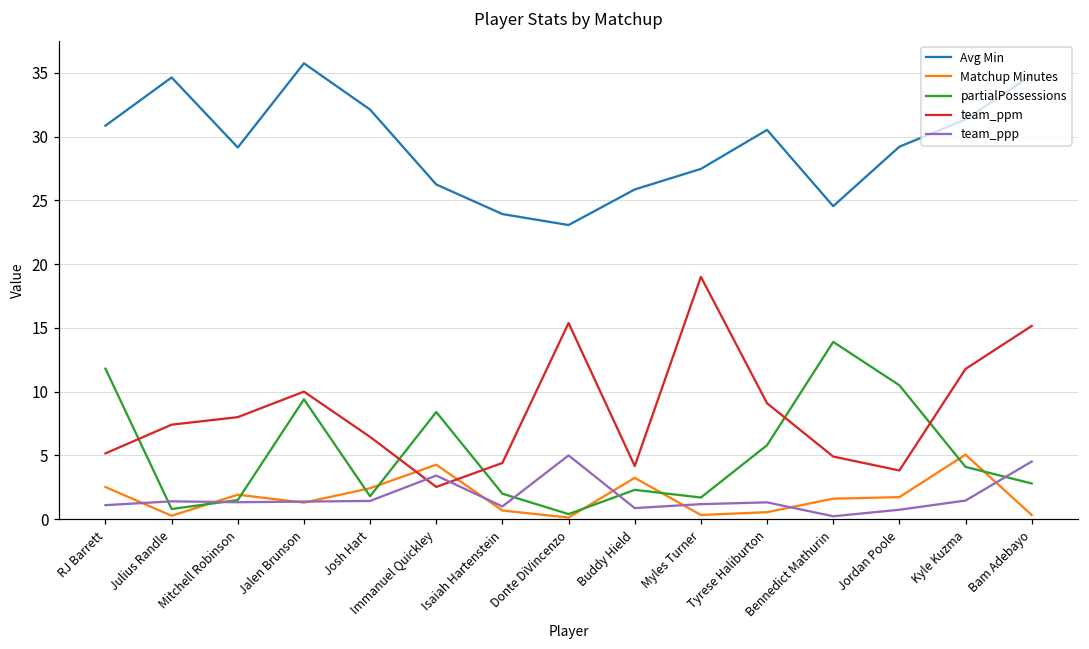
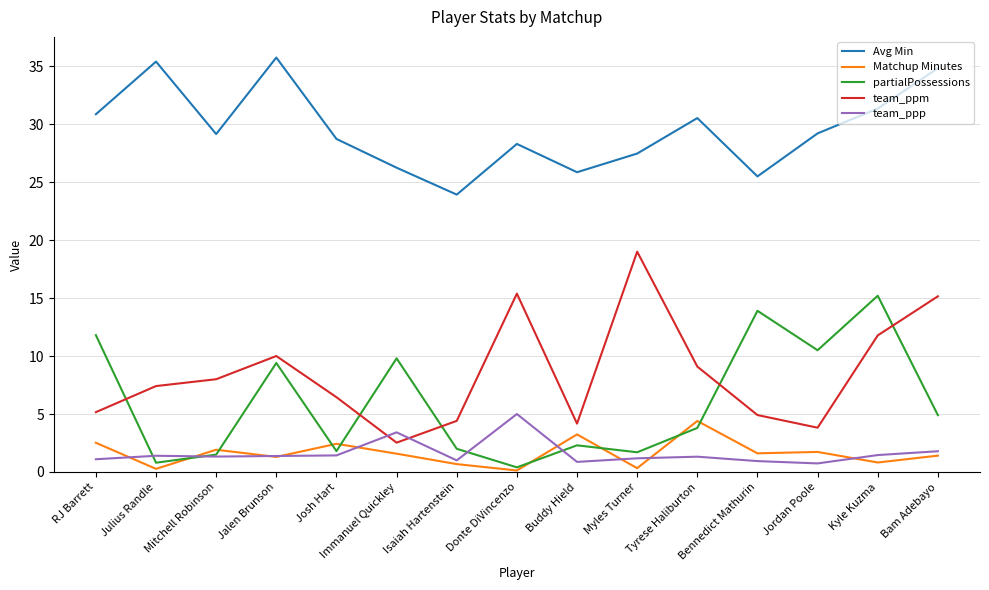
  {
    "Avg Min": {
      "RJ Barrett": 30.9,
-     "Julius Randle": 34.6,
+     "Julius Randle": 35.4,
      "Mitchell Robinson": 29.1,
      "Jalen Brunson": 35.7,
-     "Josh Hart": 32.1,
+     "Josh Hart": 28.7,
      "Immanuel Quickley": 26.2,
      "Isaiah Hartenstein": 23.9,
-     "Donte DiVincenzo": 23.1,
+     "Donte DiVincenzo": 28.3,
      "Buddy Hield": 25.9,
      "Myles Turner": 27.5,
      "Tyrese Haliburton": 30.5,
-     "Bennedict Mathurin": 24.5,
+     "Bennedict Mathurin": 25.5,
      "Jordan Poole": 29.2
    },
    "Matchup Minutes": {
      "RJ Barrett": 2.5,
      "Julius Randle": 0.3,
      "Mitchell Robinson": 1.9,
      "Josh Hart": 2.4,
-     "Immanuel Quickley": 4.3,
+     "Immanuel Quickley": 1.6,
      "Isaiah Hartenstein": 0.7,
      "Donte DiVincenzo": 0.1,
      "Buddy Hield": 3.2,
      "Myles Turner": 0.3,
-     "Tyrese Haliburton": 0.6,
+     "Tyrese Haliburton": 4.4,
      "Bennedict Mathurin": 1.6,
      "Jordan Poole": 1.7,
-     "Kyle Kuzma": 5.1,
-     "Bam Adebayo": 0.3
+     "Kyle Kuzma": 0.8,
+     "Bam Adebayo": 1.4
    },
    "partialPossessions": {
      "RJ Barrett": 11.8,
      "Julius Randle": 0.8,
      "Jalen Brunson": 9.4,
      "Josh Hart": 1.8,
-     "Immanuel Quickley": 8.4,
+     "Immanuel Quickley": 9.8,
      "Isaiah Hartenstein": 2.0,
      "Donte DiVincenzo": 0.4,
      "Buddy Hield": 2.3,
      "Myles Turner": 1.7,
-     "Tyrese Haliburton": 5.8,
+     "Tyrese Haliburton": 3.8,
      "Bennedict Mathurin": 13.9,
      "Jordan Poole": 10.5,
-     "Kyle Kuzma": 4.1,
-     "Bam Adebayo": 2.8
+     "Kyle Kuzma": 15.2,
+     "Bam Adebayo": 4.9
    },
    "team_ppm": {
      "RJ Barrett": 5.2,
      "Julius Randle": 7.4,
      "Mitchell Robinson": 8.0,
      "Jalen Brunson": 10.0,
      "Josh Hart": 6.5,
      "Immanuel Quickley": 2.5,
      "Isaiah Hartenstein": 4.4,
      "Donte DiVincenzo": 15.4,
      "Buddy Hield": 4.2,
      "Myles Turner": 19.0,
      "Tyrese Haliburton": 9.1,
      "Bennedict Mathurin": 4.9,
      "Jordan Poole": 3.8,
      "Kyle Kuzma": 11.8,
      "Bam Adebayo": 15.2
    },
    "team_ppp": {
      "RJ Barrett": 1.1,
      "Julius Randle": 1.4,
      "Josh Hart": 1.4,
      "Immanuel Quickley": 3.4,
      "Isaiah Hartenstein": 1.0,
      "Donte DiVincenzo": 5.0,
      "Buddy Hield": 0.9,
      "Myles Turner": 1.2,
      "Tyrese Haliburton": 1.3,
-     "Bennedict Mathurin": 0.2,
+     "Bennedict Mathurin": 0.9,
      "Jordan Poole": 0.7,
      "Kyle Kuzma": 1.5,
-     "Bam Adebayo": 4.5
+     "Bam Adebayo": 1.8
    }
  }
